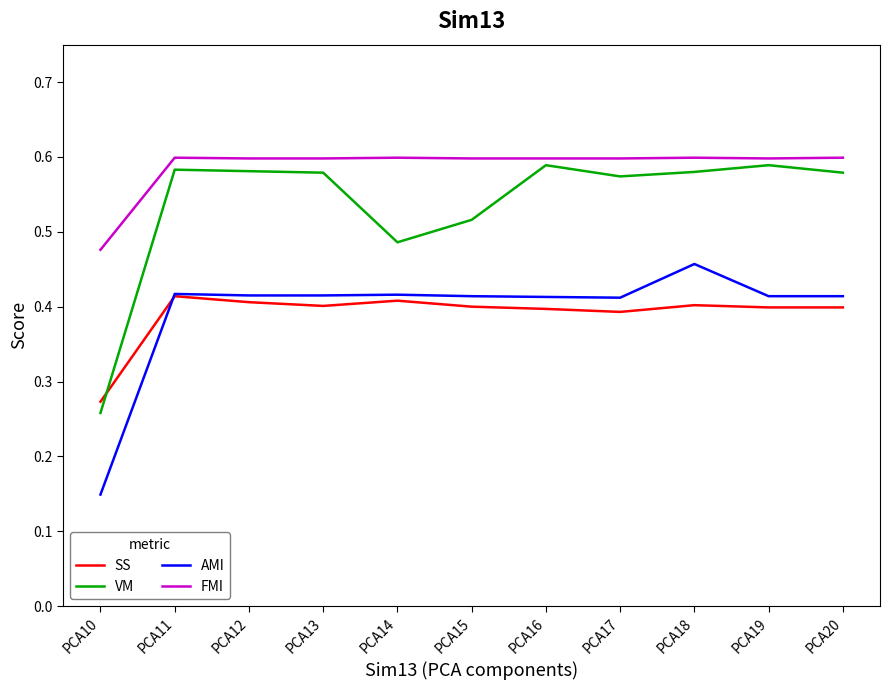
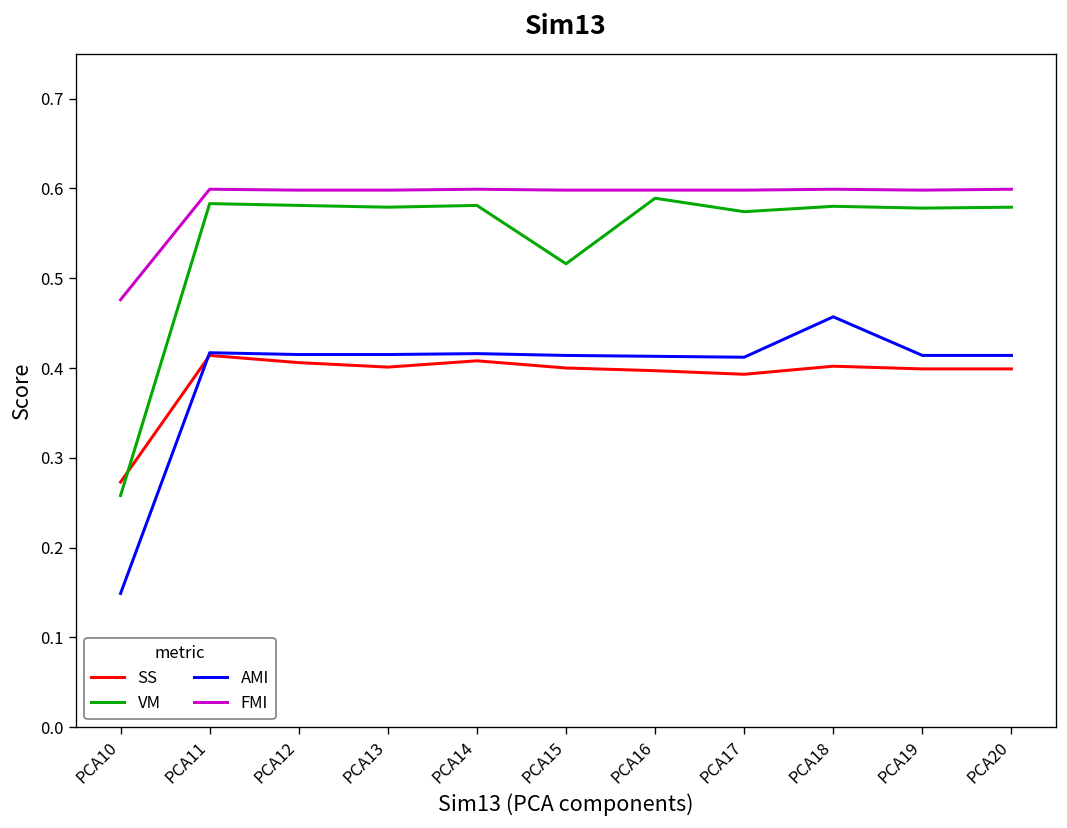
  {
    "SS": {
      "PCA10": 0.27,
      "PCA12": 0.41,
      "PCA13": 0.40,
      "PCA14": 0.41,
      "PCA15": 0.40,
      "PCA16": 0.40,
      "PCA17": 0.39,
      "PCA18": 0.40,
      "PCA19": 0.40,
      "PCA20": 0.40
    },
    "VM": {
      "PCA10": 0.26,
      "PCA11": 0.58,
      "PCA12": 0.58,
      "PCA13": 0.58,
-     "PCA14": 0.49,
+     "PCA14": 0.58,
      "PCA15": 0.52,
      "PCA16": 0.59,
      "PCA17": 0.57,
      "PCA18": 0.58,
-     "PCA19": 0.59,
+     "PCA19": 0.58,
      "PCA20": 0.58
    },
    "AMI": {
      "PCA10": 0.15,
      "PCA12": 0.42,
      "PCA13": 0.42,
      "PCA14": 0.42,
      "PCA15": 0.41,
      "PCA16": 0.41,
      "PCA17": 0.41,
      "PCA18": 0.46,
      "PCA19": 0.41,
      "PCA20": 0.41
    },
    "FMI": {
      "PCA10": 0.48,
      "PCA11": 0.60,
      "PCA12": 0.60,
      "PCA13": 0.60,
      "PCA14": 0.60,
      "PCA15": 0.60,
      "PCA16": 0.60,
      "PCA17": 0.60,
      "PCA18": 0.60,
      "PCA19": 0.60,
      "PCA20": 0.60
    }
  }
